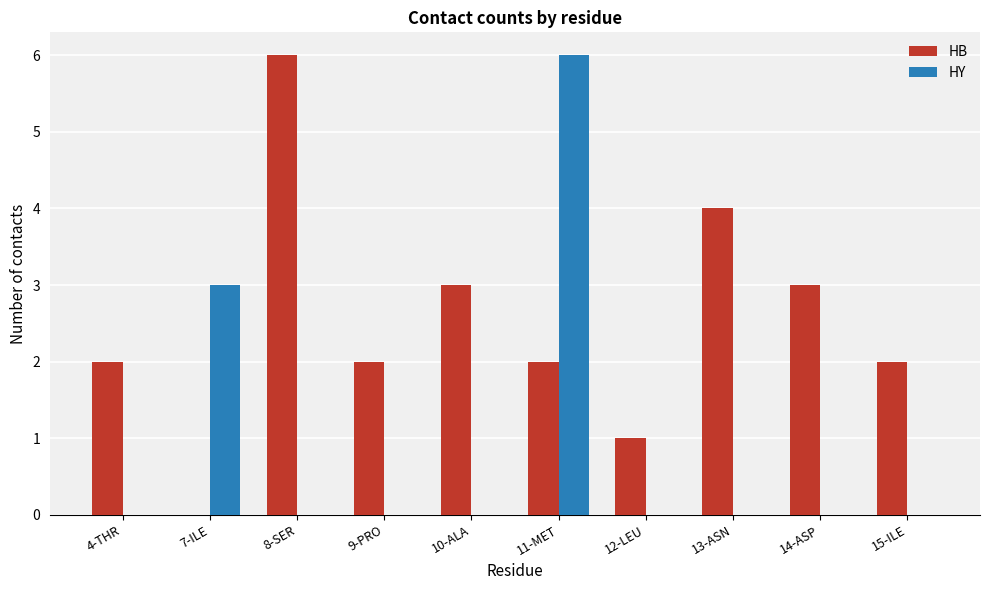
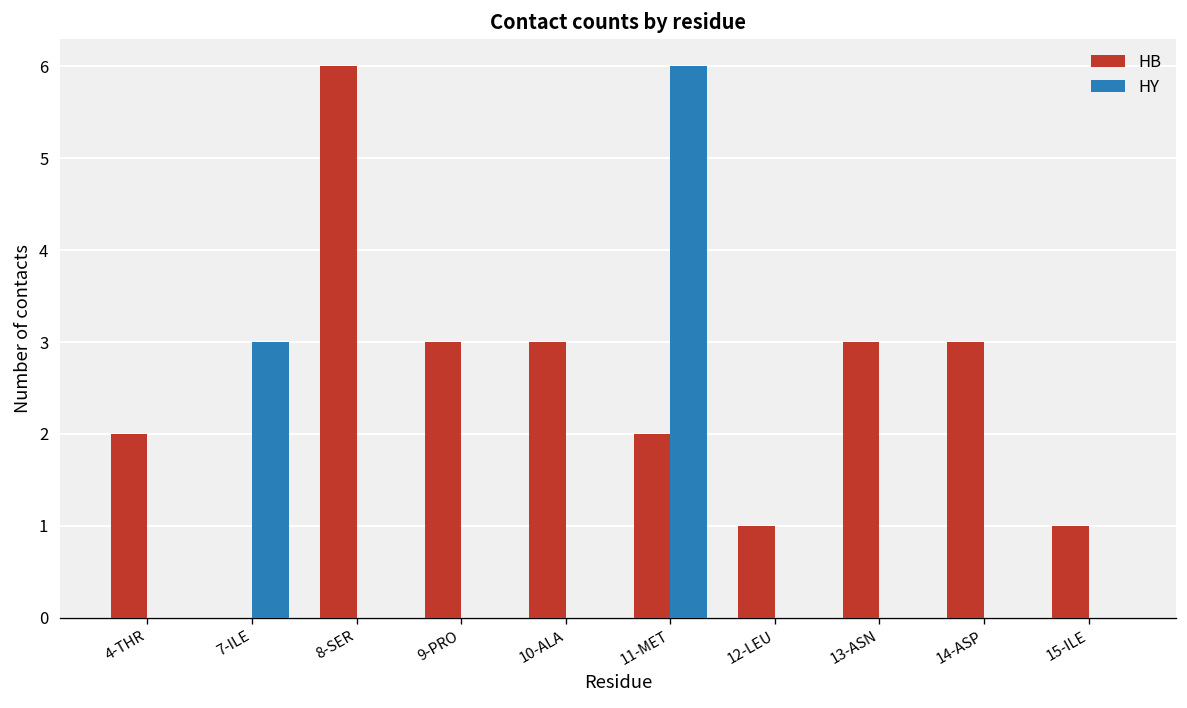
  {
    "HB": {
      "4-THR": 2,
      "7-ILE": 0,
      "8-SER": 6,
-     "9-PRO": 2,
+     "9-PRO": 3,
      "10-ALA": 3,
      "11-MET": 2,
      "12-LEU": 1,
-     "13-ASN": 4,
+     "13-ASN": 3,
      "14-ASP": 3,
-     "15-ILE": 2
+     "15-ILE": 1
    },
    "HY": {
      "4-THR": 0,
      "7-ILE": 3,
      "8-SER": 0,
      "9-PRO": 0,
      "10-ALA": 0,
      "11-MET": 6,
      "12-LEU": 0,
      "13-ASN": 0,
      "14-ASP": 0,
      "15-ILE": 0
    }
  }
